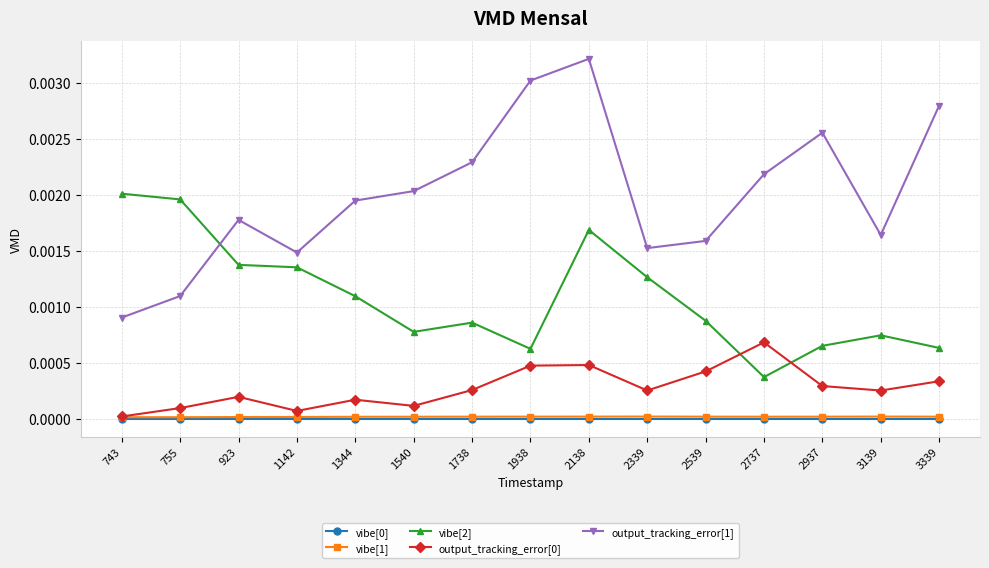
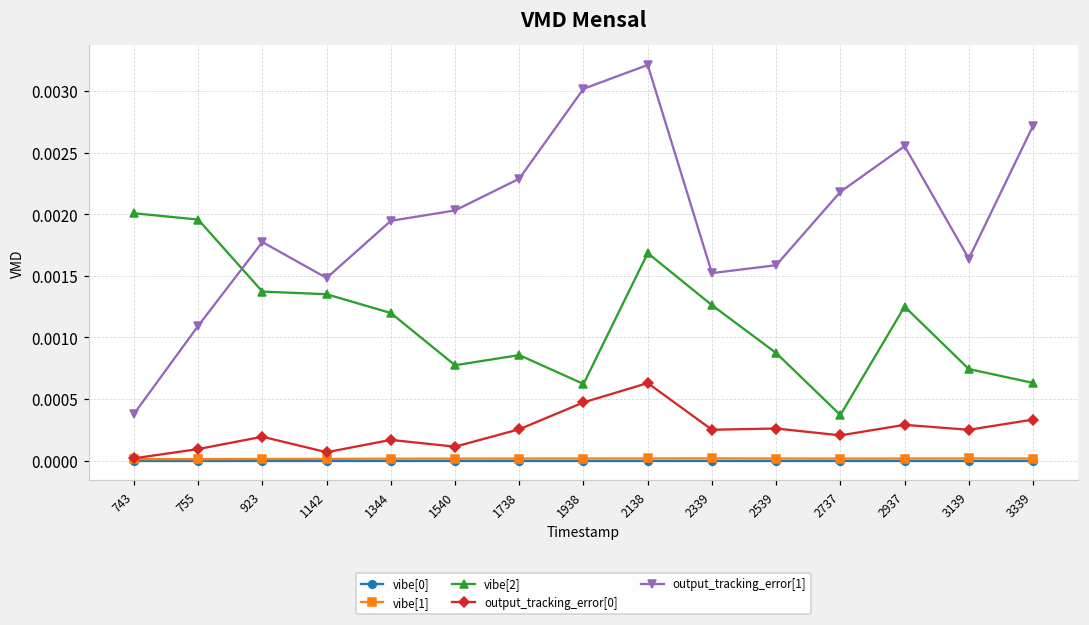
  {
    "vibe[2]": {
      "743": 0.00201,
      "755": 0.00196,
      "923": 0.00137,
      "1142": 0.00135,
-     "1344": 0.00109,
+     "1344": 0.00120,
      "1540": 0.00077,
      "1738": 0.00086,
      "1938": 0.00062,
      "2138": 0.00169,
      "2339": 0.00126,
      "2539": 0.00087,
      "2737": 0.00037,
-     "2937": 0.00065,
+     "2937": 0.00125,
      "3139": 0.00074,
      "3339": 0.00063
    },
    "output_tracking_error[0]": {
      "755": 0.00009,
      "923": 0.00019,
      "1142": 0.00007,
      "1344": 0.00017,
      "1540": 0.00011,
      "1738": 0.00026,
      "1938": 0.00047,
-     "2138": 0.00048,
+     "2138": 0.00063,
      "2339": 0.00025,
-     "2539": 0.00042,
-     "2737": 0.00068,
+     "2539": 0.00026,
+     "2737": 0.00021,
      "2937": 0.00029,
      "3139": 0.00025,
      "3339": 0.00033
    },
    "output_tracking_error[1]": {
-     "743": 0.00090,
+     "743": 0.00038,
      "755": 0.00109,
      "923": 0.00177,
      "1142": 0.00148,
      "1344": 0.00195,
      "1540": 0.00203,
      "1738": 0.00229,
      "1938": 0.00302,
      "2138": 0.00321,
      "2339": 0.00152,
      "2539": 0.00159,
      "2737": 0.00218,
      "2937": 0.00255,
      "3139": 0.00164,
-     "3339": 0.00280
+     "3339": 0.00272
    }
  }
